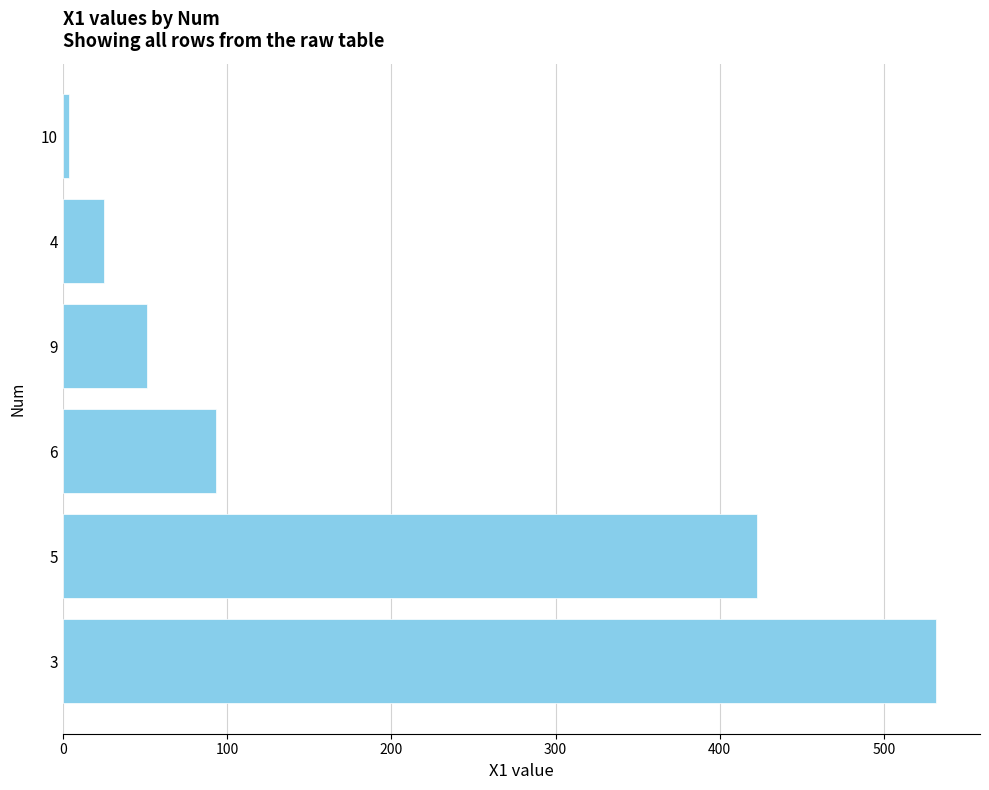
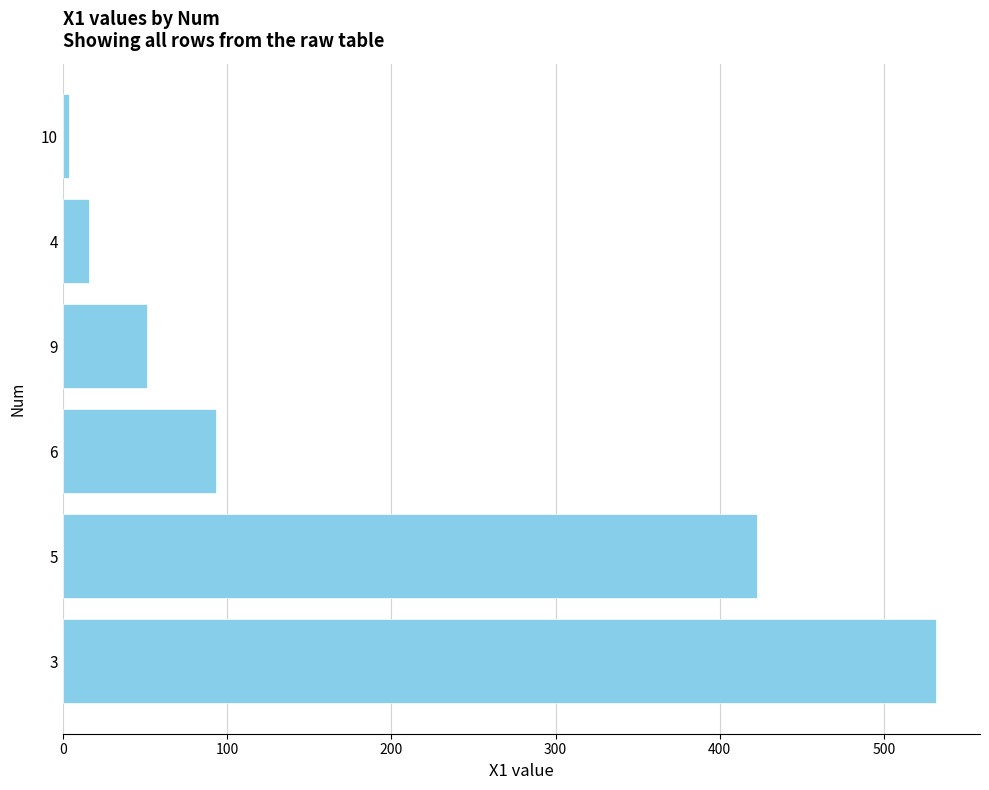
  {
    "10": 4,
-   "4": 25,
+   "4": 16,
    "9": 51,
    "6": 93,
    "5": 423,
    "3": 532
  }
